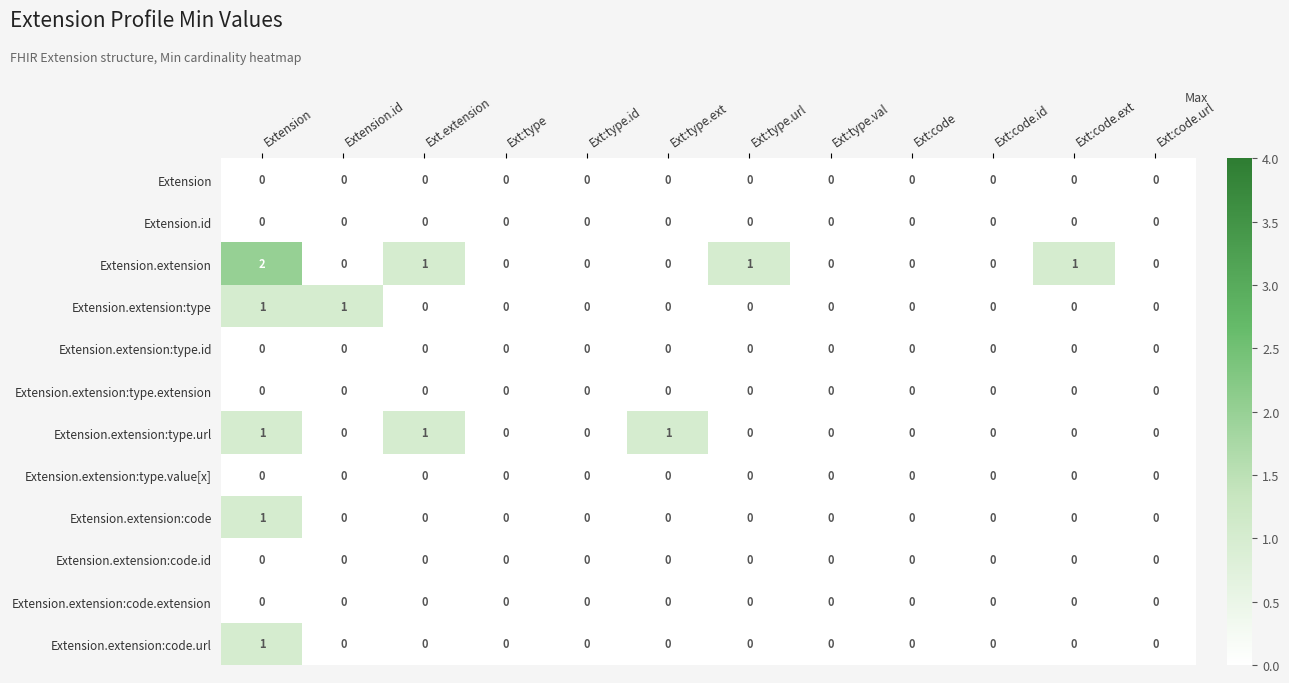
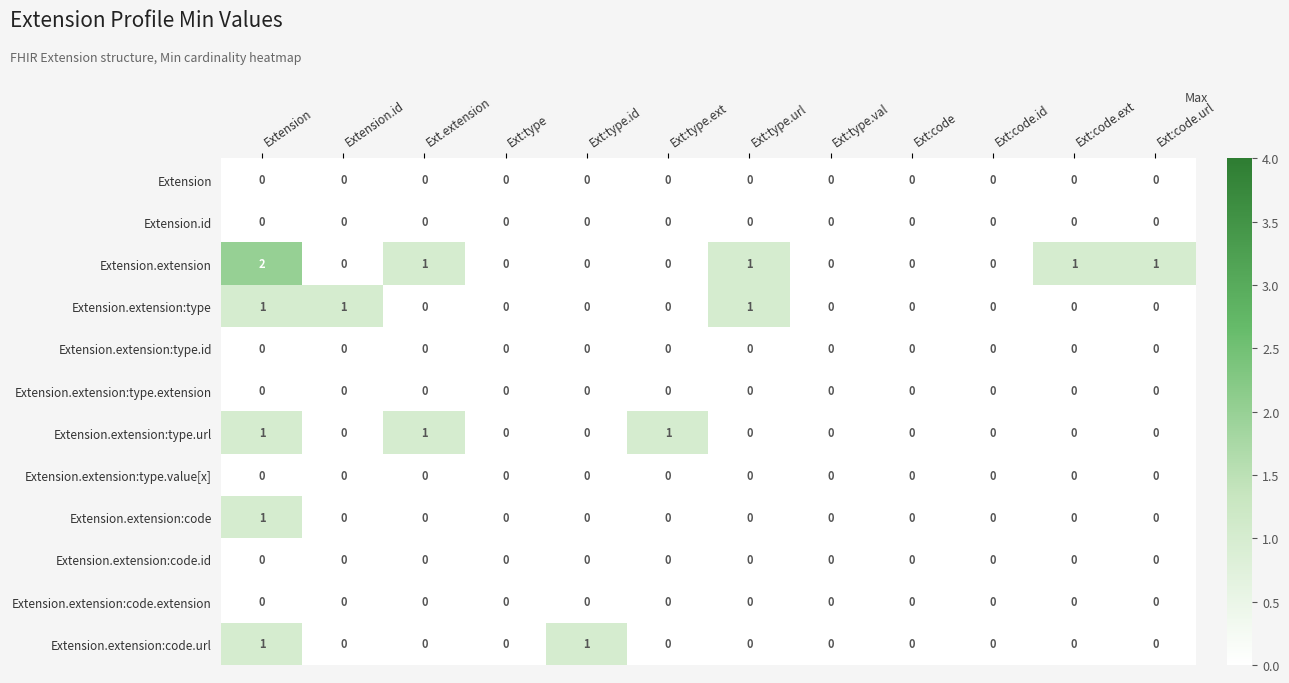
  {
    "Extension": {
      "Extension": 0,
      "Extension.id": 0,
      "Ext.extension": 0,
      "Ext:type": 0,
      "Ext:type.id": 0,
      "Ext:type.ext": 0,
      "Ext:type.url": 0,
      "Ext:type.val": 0,
      "Ext:code": 0,
      "Ext:code.id": 0,
      "Ext:code.ext": 0,
      "Ext:code.url": 0
    },
    "Extension.id": {
      "Extension": 0,
      "Extension.id": 0,
      "Ext.extension": 0,
      "Ext:type": 0,
      "Ext:type.id": 0,
      "Ext:type.ext": 0,
      "Ext:type.url": 0,
      "Ext:type.val": 0,
      "Ext:code": 0,
      "Ext:code.id": 0,
      "Ext:code.ext": 0,
      "Ext:code.url": 0
    },
    "Extension.extension": {
      "Extension": 2,
      "Extension.id": 0,
      "Ext.extension": 1,
      "Ext:type": 0,
      "Ext:type.id": 0,
      "Ext:type.ext": 0,
      "Ext:type.url": 1,
      "Ext:type.val": 0,
      "Ext:code": 0,
      "Ext:code.id": 0,
      "Ext:code.ext": 1,
-     "Ext:code.url": 0
+     "Ext:code.url": 1
    },
    "Extension.extension:type": {
      "Extension": 1,
      "Extension.id": 1,
      "Ext.extension": 0,
      "Ext:type": 0,
      "Ext:type.id": 0,
      "Ext:type.ext": 0,
-     "Ext:type.url": 0,
+     "Ext:type.url": 1,
      "Ext:type.val": 0,
      "Ext:code": 0,
      "Ext:code.id": 0,
      "Ext:code.ext": 0,
      "Ext:code.url": 0
    },
    "Extension.extension:type.id": {
      "Extension": 0,
      "Extension.id": 0,
      "Ext.extension": 0,
      "Ext:type": 0,
      "Ext:type.id": 0,
      "Ext:type.ext": 0,
      "Ext:type.url": 0,
      "Ext:type.val": 0,
      "Ext:code": 0,
      "Ext:code.id": 0,
      "Ext:code.ext": 0,
      "Ext:code.url": 0
    },
    "Extension.extension:type.extension": {
      "Extension": 0,
      "Extension.id": 0,
      "Ext.extension": 0,
      "Ext:type": 0,
      "Ext:type.id": 0,
      "Ext:type.ext": 0,
      "Ext:type.url": 0,
      "Ext:type.val": 0,
      "Ext:code": 0,
      "Ext:code.id": 0,
      "Ext:code.ext": 0,
      "Ext:code.url": 0
    },
    "Extension.extension:type.url": {
      "Extension": 1,
      "Extension.id": 0,
      "Ext.extension": 1,
      "Ext:type": 0,
      "Ext:type.id": 0,
      "Ext:type.ext": 1,
      "Ext:type.url": 0,
      "Ext:type.val": 0,
      "Ext:code": 0,
      "Ext:code.id": 0,
      "Ext:code.ext": 0,
      "Ext:code.url": 0
    },
    "Extension.extension:type.value[x]": {
      "Extension": 0,
      "Extension.id": 0,
      "Ext.extension": 0,
      "Ext:type": 0,
      "Ext:type.id": 0,
      "Ext:type.ext": 0,
      "Ext:type.url": 0,
      "Ext:type.val": 0,
      "Ext:code": 0,
      "Ext:code.id": 0,
      "Ext:code.ext": 0,
      "Ext:code.url": 0
    },
    "Extension.extension:code": {
      "Extension": 1,
      "Extension.id": 0,
      "Ext.extension": 0,
      "Ext:type": 0,
      "Ext:type.id": 0,
      "Ext:type.ext": 0,
      "Ext:type.url": 0,
      "Ext:type.val": 0,
      "Ext:code": 0,
      "Ext:code.id": 0,
      "Ext:code.ext": 0,
      "Ext:code.url": 0
    },
    "Extension.extension:code.id": {
      "Extension": 0,
      "Extension.id": 0,
      "Ext.extension": 0,
      "Ext:type": 0,
      "Ext:type.id": 0,
      "Ext:type.ext": 0,
      "Ext:type.url": 0,
      "Ext:type.val": 0,
      "Ext:code": 0,
      "Ext:code.id": 0,
      "Ext:code.ext": 0,
      "Ext:code.url": 0
    },
    "Extension.extension:code.extension": {
      "Extension": 0,
      "Extension.id": 0,
      "Ext.extension": 0,
      "Ext:type": 0,
      "Ext:type.id": 0,
      "Ext:type.ext": 0,
      "Ext:type.url": 0,
      "Ext:type.val": 0,
      "Ext:code": 0,
      "Ext:code.id": 0,
      "Ext:code.ext": 0,
      "Ext:code.url": 0
    },
    "Extension.extension:code.url": {
      "Extension": 1,
      "Extension.id": 0,
      "Ext.extension": 0,
      "Ext:type": 0,
-     "Ext:type.id": 0,
+     "Ext:type.id": 1,
      "Ext:type.ext": 0,
      "Ext:type.url": 0,
      "Ext:type.val": 0,
      "Ext:code": 0,
      "Ext:code.id": 0,
      "Ext:code.ext": 0,
      "Ext:code.url": 0
    }
  }
